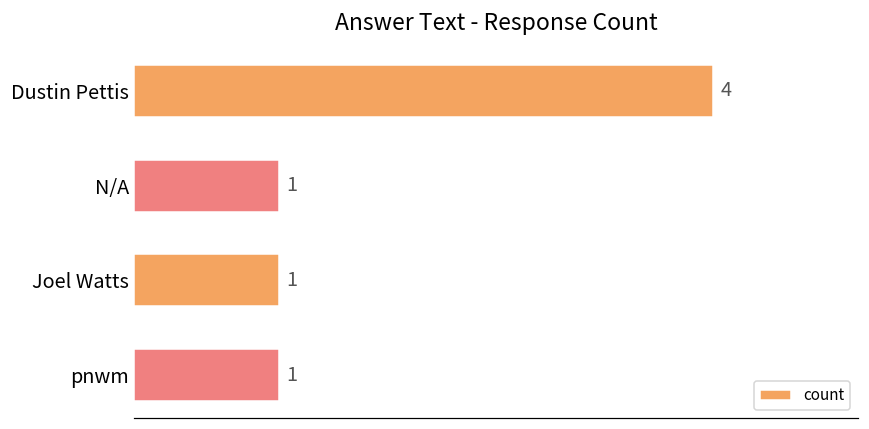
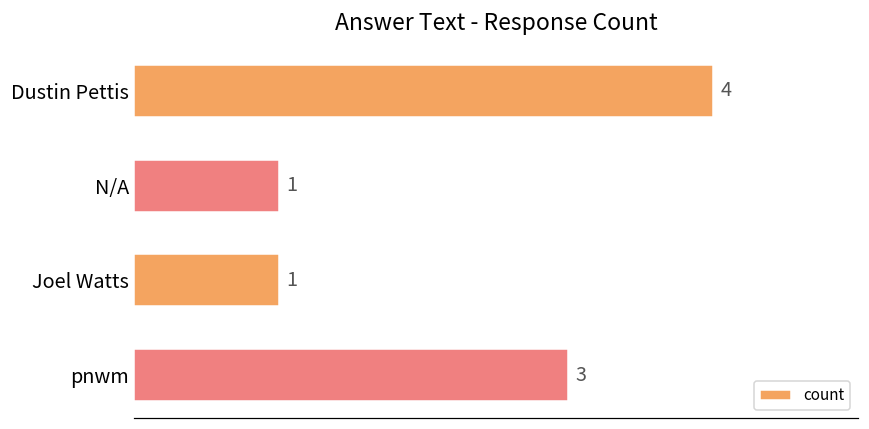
  {
    "Dustin Pettis": 4,
    "N/A": 1,
    "Joel Watts": 1,
-   "pnwm": 1
+   "pnwm": 3
  }
